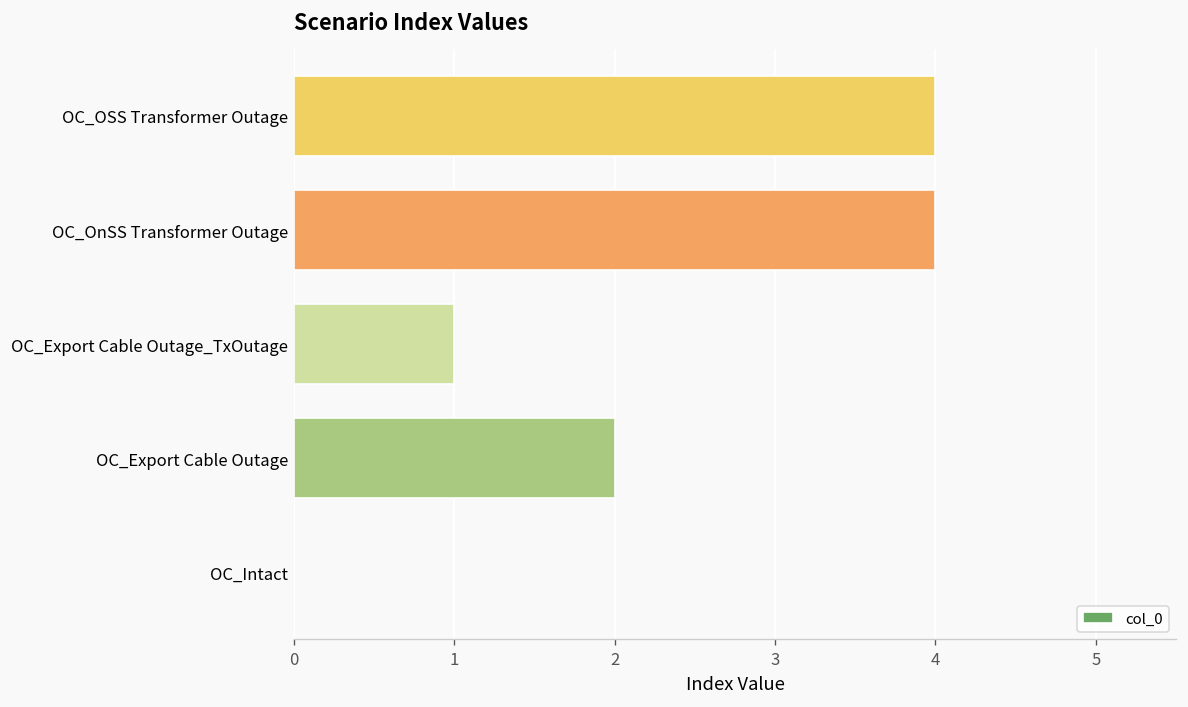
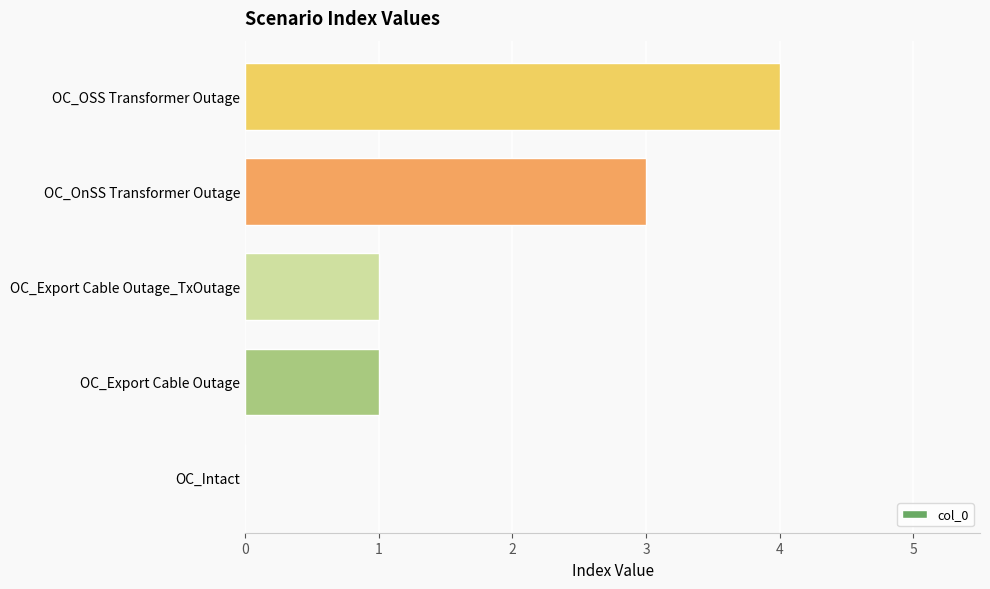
  {
    "OC_OSS Transformer Outage": 4,
-   "OC_OnSS Transformer Outage": 4,
+   "OC_OnSS Transformer Outage": 3,
    "OC_Export Cable Outage_TxOutage": 1,
-   "OC_Export Cable Outage": 2,
+   "OC_Export Cable Outage": 1,
    "OC_Intact": 0
  }
